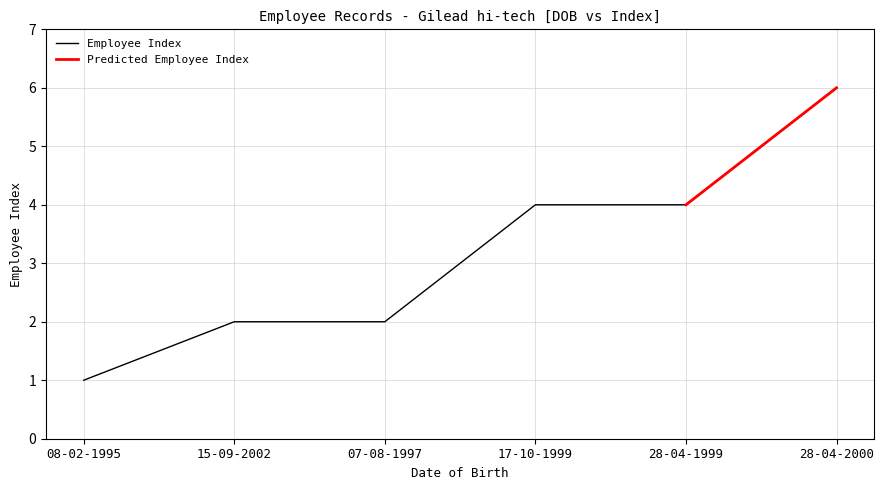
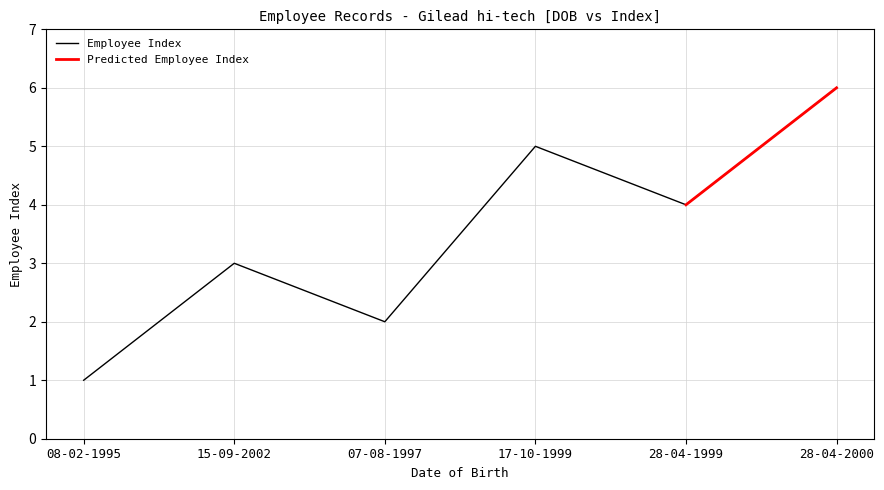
  {
    "Employee Index": {
      "08-02-1995": 1,
-     "15-09-2002": 2,
+     "15-09-2002": 3,
      "07-08-1997": 2,
-     "17-10-1999": 4
+     "17-10-1999": 5
    }
  }
